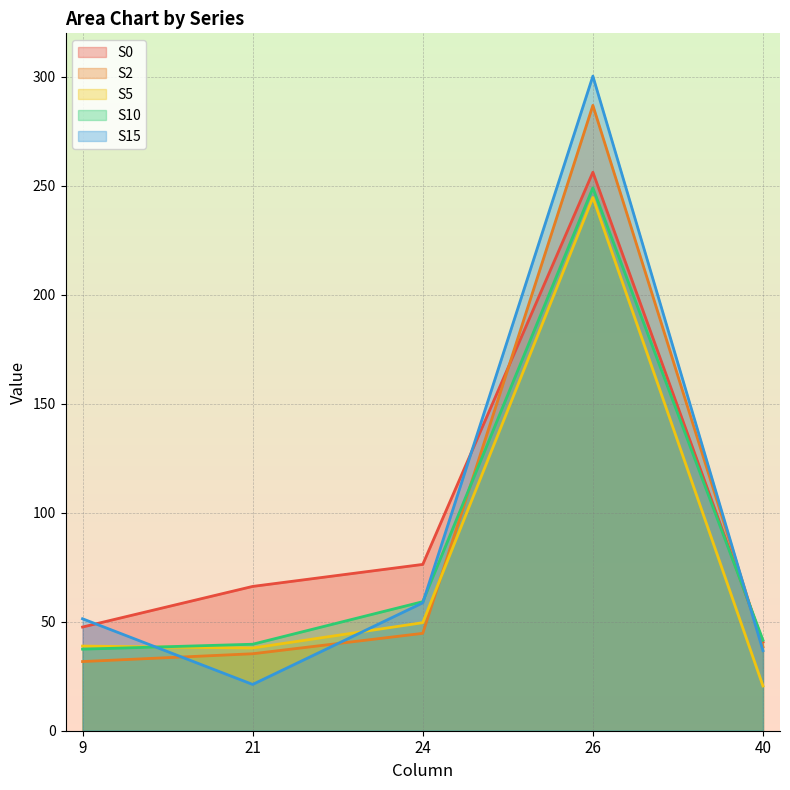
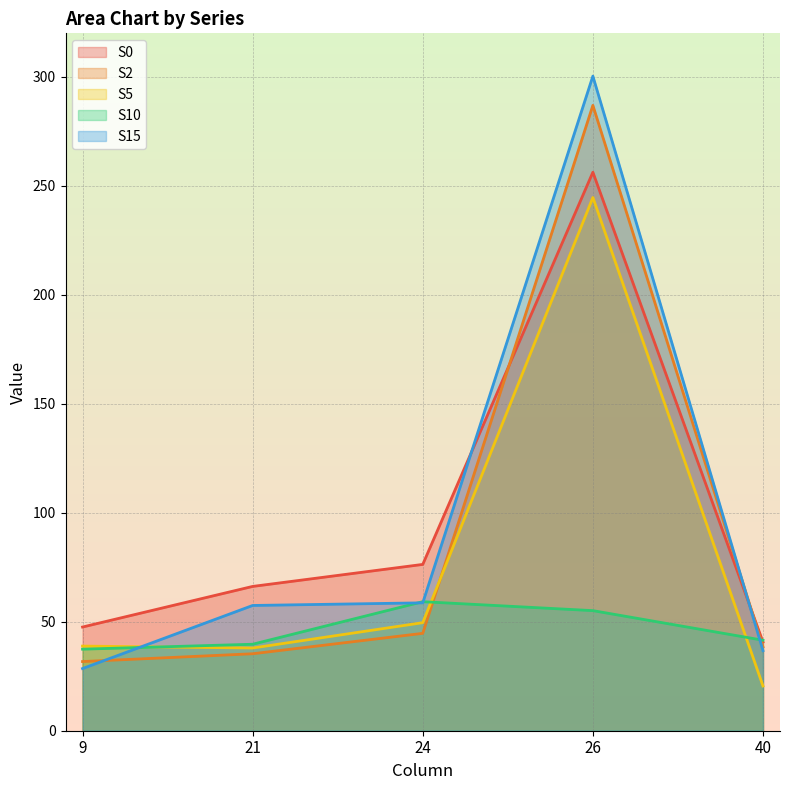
  {
    "S10": {
      "9": 37,
      "21": 40,
-     "26": 249
+     "26": 55
    },
    "S15": {
-     "9": 51,
-     "21": 21,
+     "9": 29,
+     "21": 57,
      "26": 300,
      "40": 37
    }
  }
